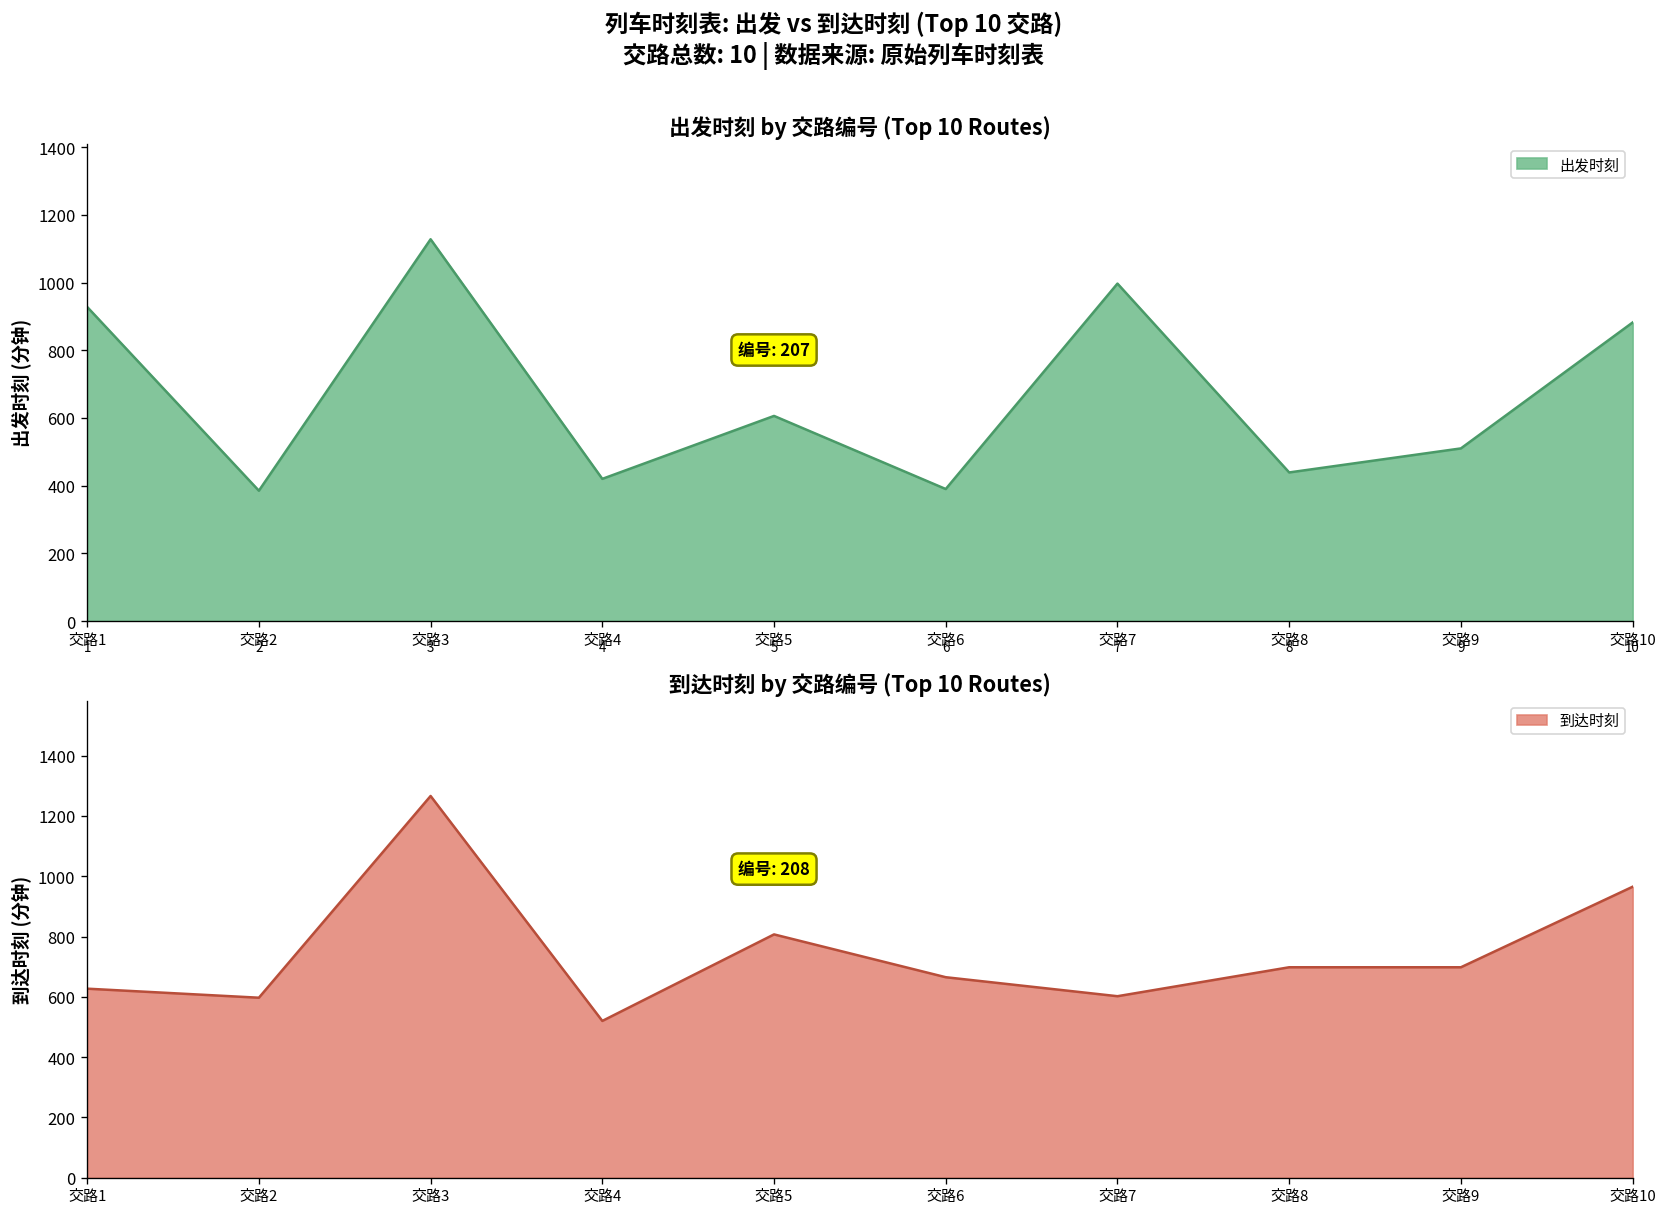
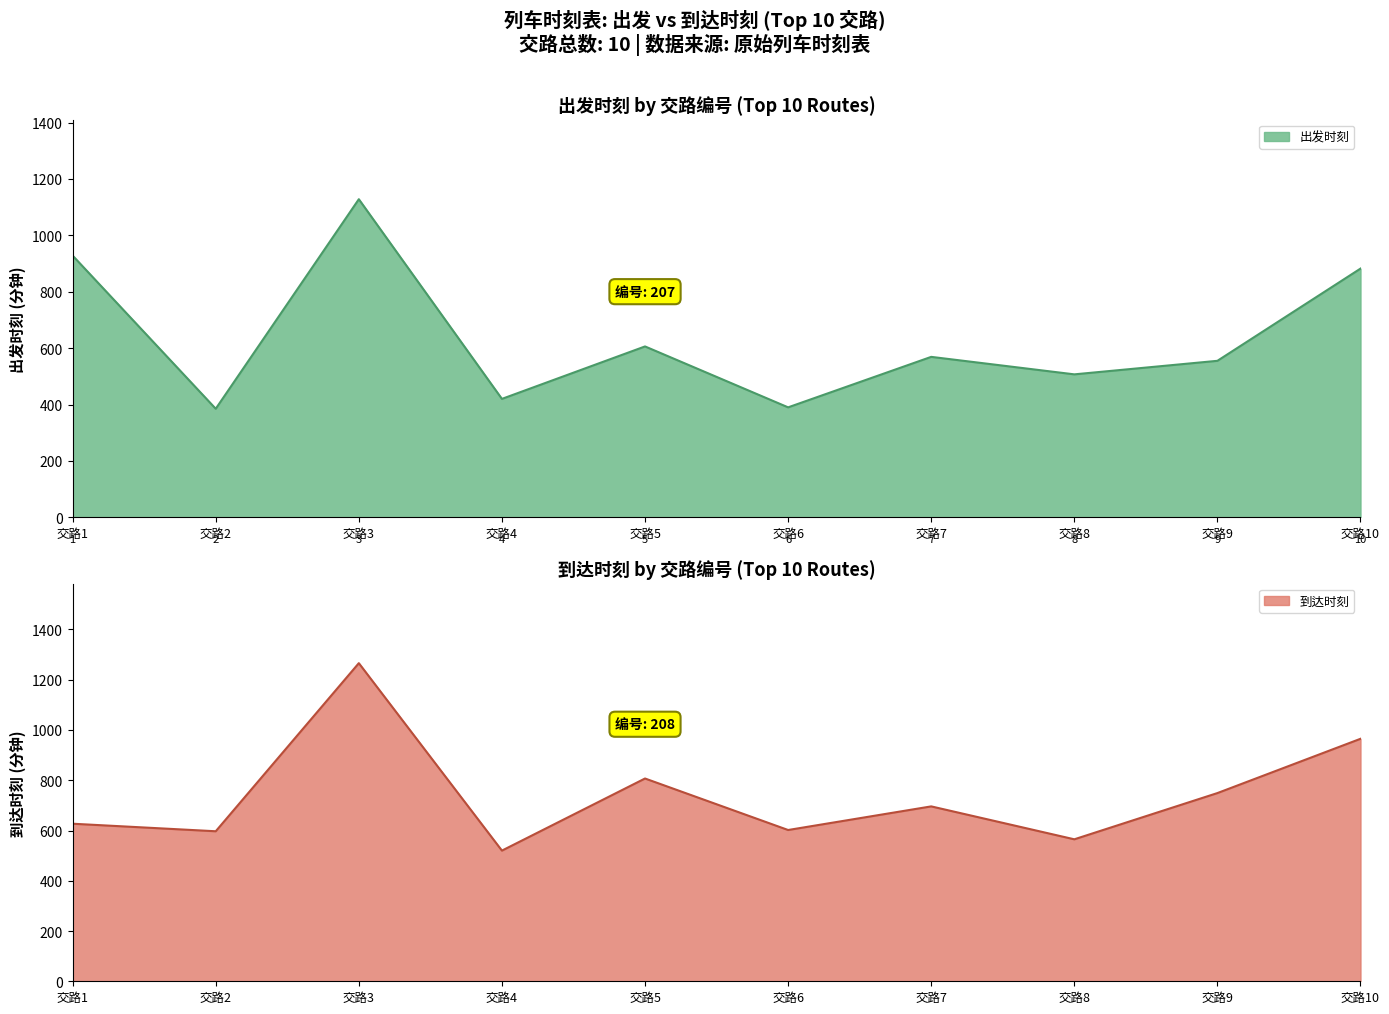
  {
    "出发时刻 by 交路编号 (Top 10 Routes)": {
      "交路1": 930,
      "交路2": 390,
      "交路3": 1130,
      "交路4": 420,
      "交路5": 610,
      "交路6": 390,
-     "交路7": 1000,
-     "交路8": 440,
-     "交路9": 510,
+     "交路7": 570,
+     "交路8": 510,
+     "交路9": 560,
      "交路10": 880
    },
    "到达时刻 by 交路编号 (Top 10 Routes)": {
      "交路1": 630,
      "交路2": 600,
      "交路3": 1270,
      "交路4": 520,
      "交路5": 810,
-     "交路6": 670,
-     "交路7": 600,
-     "交路8": 700,
-     "交路9": 700,
+     "交路6": 600,
+     "交路7": 700,
+     "交路8": 570,
+     "交路9": 750,
      "交路10": 970
    }
  }
